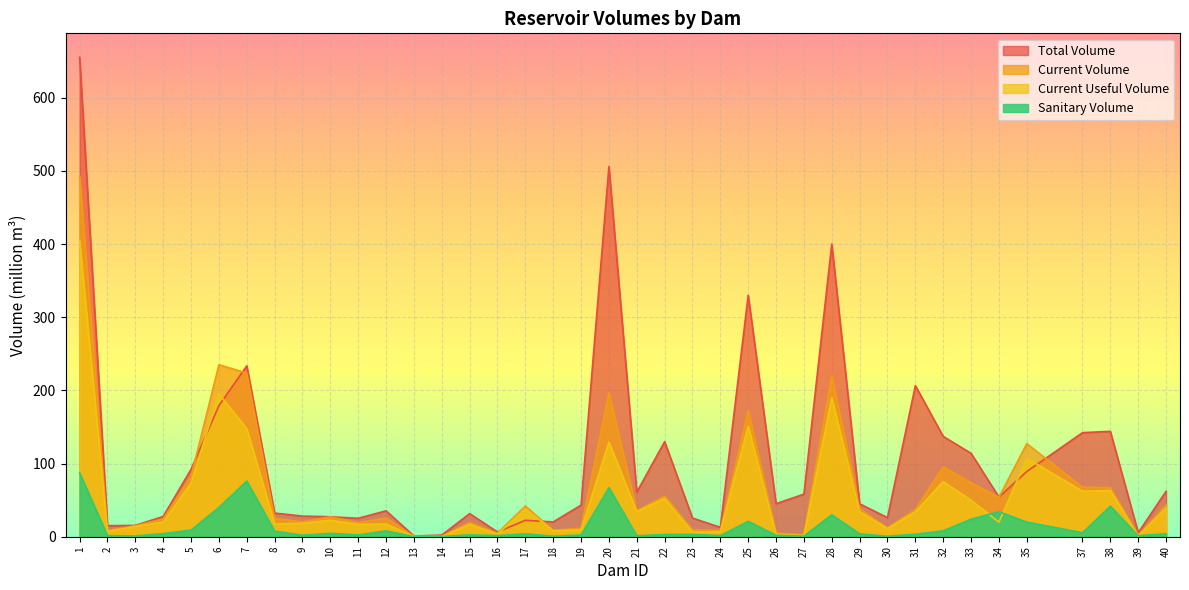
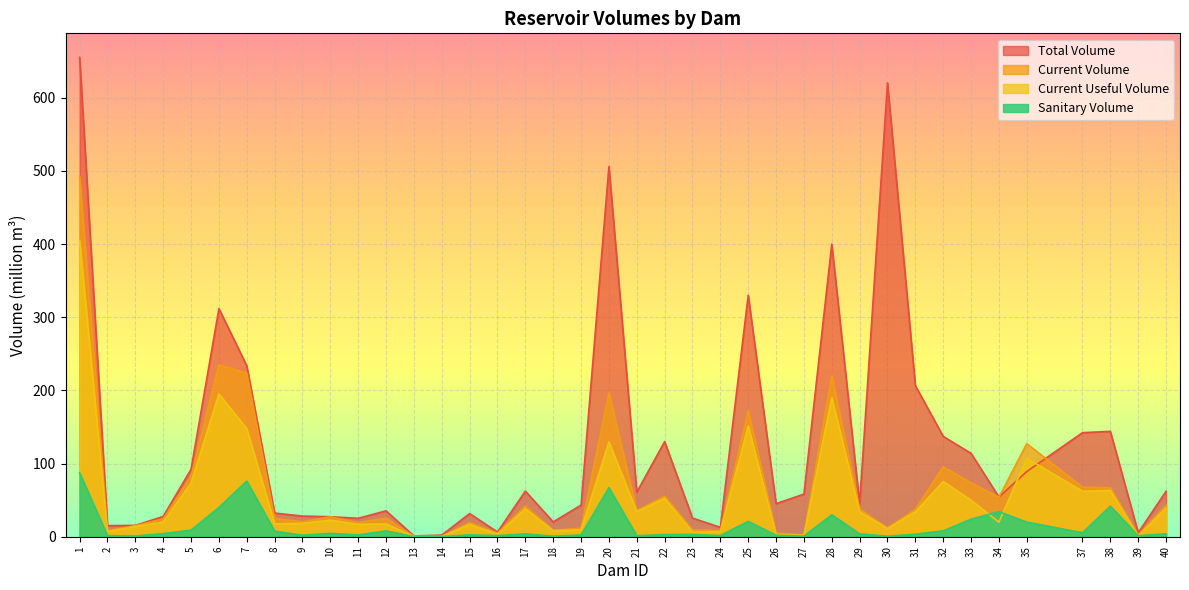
  {
    "Total Volume": {
      "1": 660,
      "2": 20,
      "5": 90,
-     "6": 180,
+     "6": 310,
      "7": 230,
      "8": 30,
      "9": 30,
      "11": 30,
      "12": 40,
      "15": 30,
-     "17": 20,
+     "17": 60,
      "18": 20,
      "19": 40,
      "20": 510,
      "21": 60,
      "22": 130,
      "23": 30,
      "24": 10,
      "25": 330,
      "26": 50,
      "27": 60,
      "28": 400,
      "29": 50,
-     "30": 30,
+     "30": 620,
      "31": 210,
      "32": 140,
      "33": 110,
      "35": 90,
      "37": 140,
      "38": 140,
      "40": 60
    },
    "Sanitary Volume": {
      "1": 90,
      "2": 0,
      "3": 0,
      "4": 0,
      "5": 10,
      "6": 40,
      "7": 80,
      "8": 10,
      "9": 0,
      "10": 0,
      "11": 0,
      "12": 10,
      "15": 0,
      "17": 0,
      "18": 0,
      "19": 0,
      "20": 70,
      "21": 0,
      "22": 0,
      "24": 0,
      "25": 20,
      "28": 30,
      "29": 0,
      "30": 0,
      "31": 0,
      "32": 10,
      "33": 20,
      "34": 30,
      "35": 20,
      "37": 10,
      "38": 40,
      "40": 0
    }
  }
